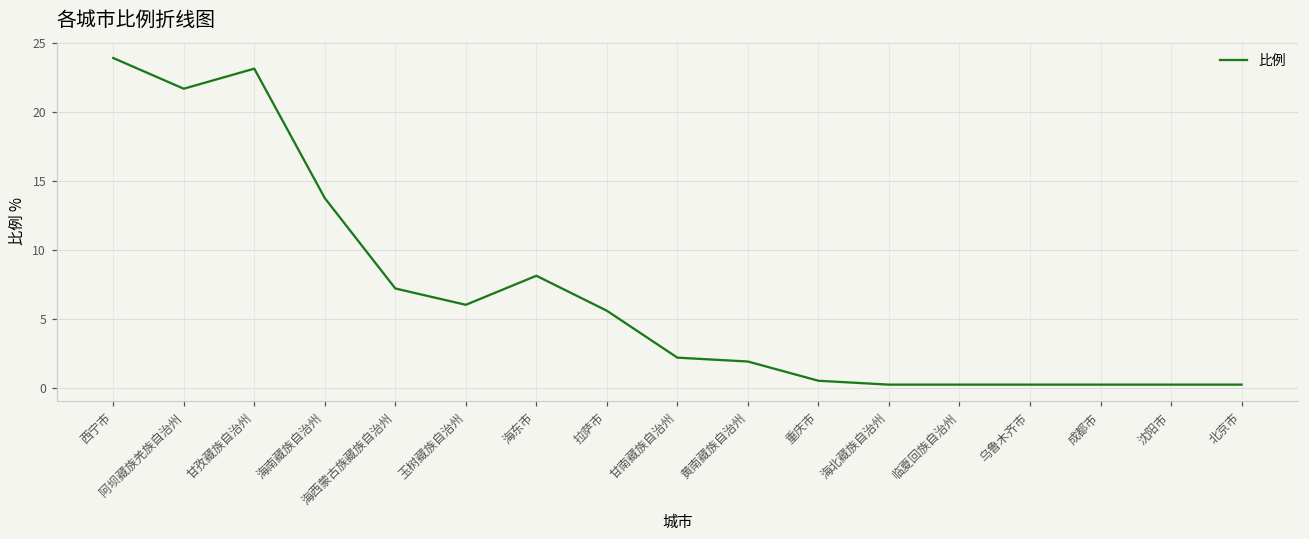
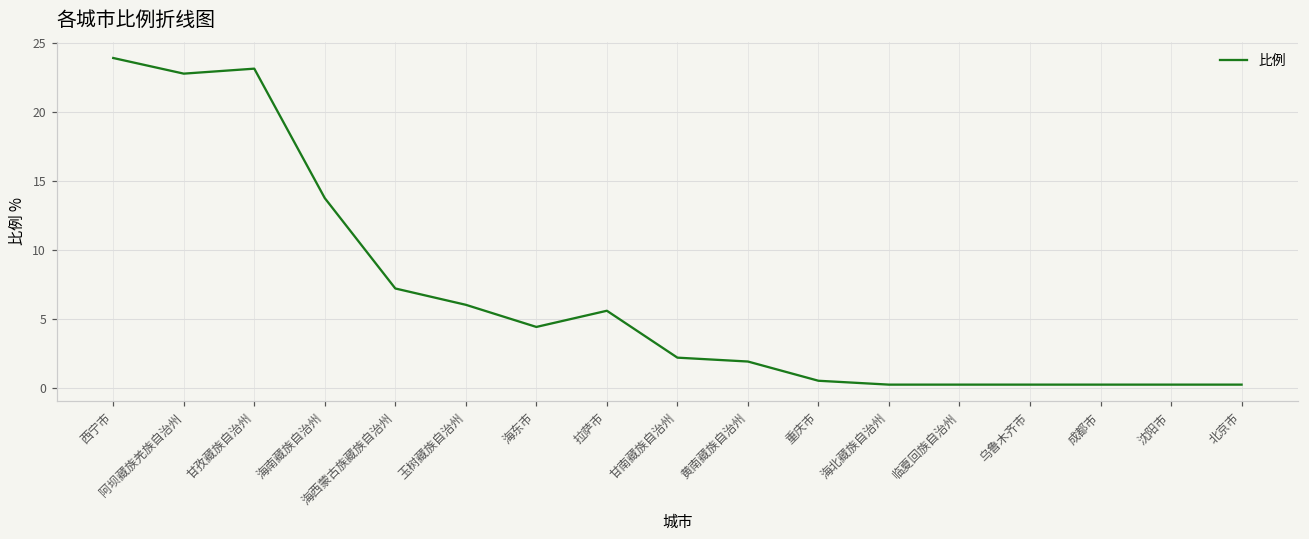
  {
    "西宁市": 23.9,
-   "阿坝藏族羌族自治州": 21.7,
+   "阿坝藏族羌族自治州": 22.8,
    "甘孜藏族自治州": 23.1,
    "海南藏族自治州": 13.8,
    "海西蒙古族藏族自治州": 7.2,
    "玉树藏族自治州": 6.0,
-   "海东市": 8.1,
+   "海东市": 4.4,
    "拉萨市": 5.6,
    "甘南藏族自治州": 2.2,
    "黄南藏族自治州": 1.9,
    "重庆市": 0.6,
    "海北藏族自治州": 0.3,
    "临夏回族自治州": 0.3,
    "乌鲁木齐市": 0.3,
    "成都市": 0.3,
    "沈阳市": 0.3,
    "北京市": 0.3
  }
